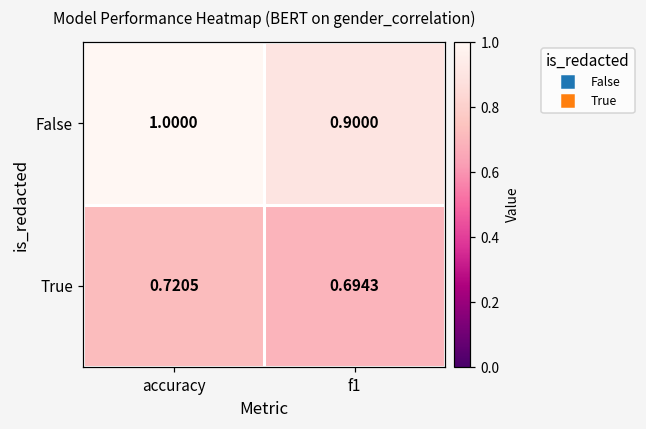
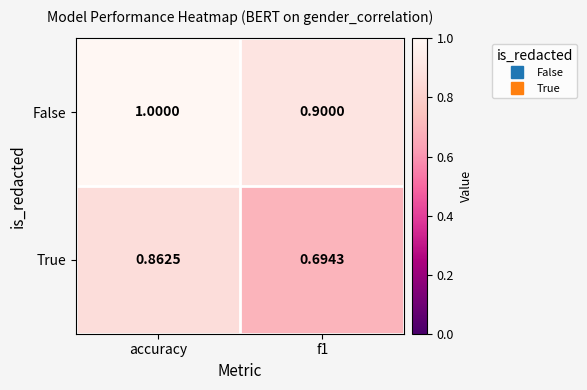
  {
    "False": {
      "accuracy": 1.0000,
      "f1": 0.9000
    },
    "True": {
-     "accuracy": 0.7205,
+     "accuracy": 0.8625,
      "f1": 0.6943
    }
  }
